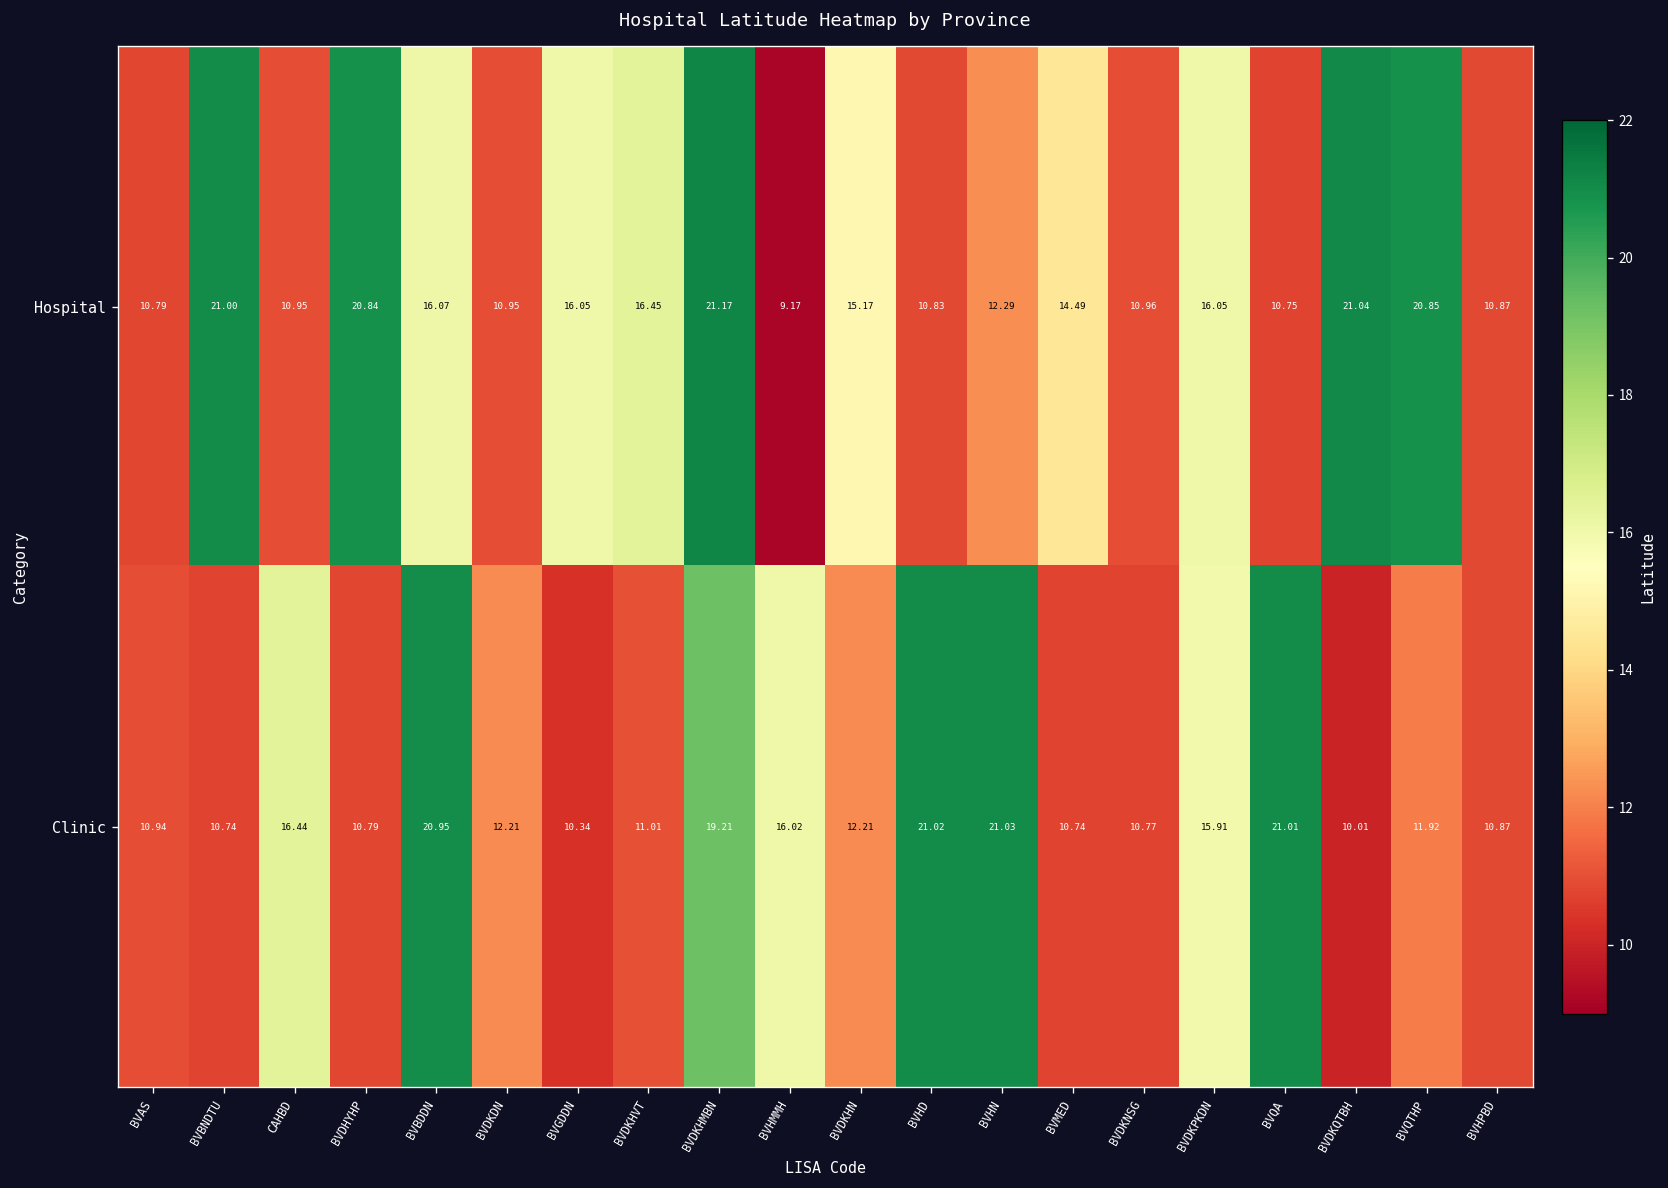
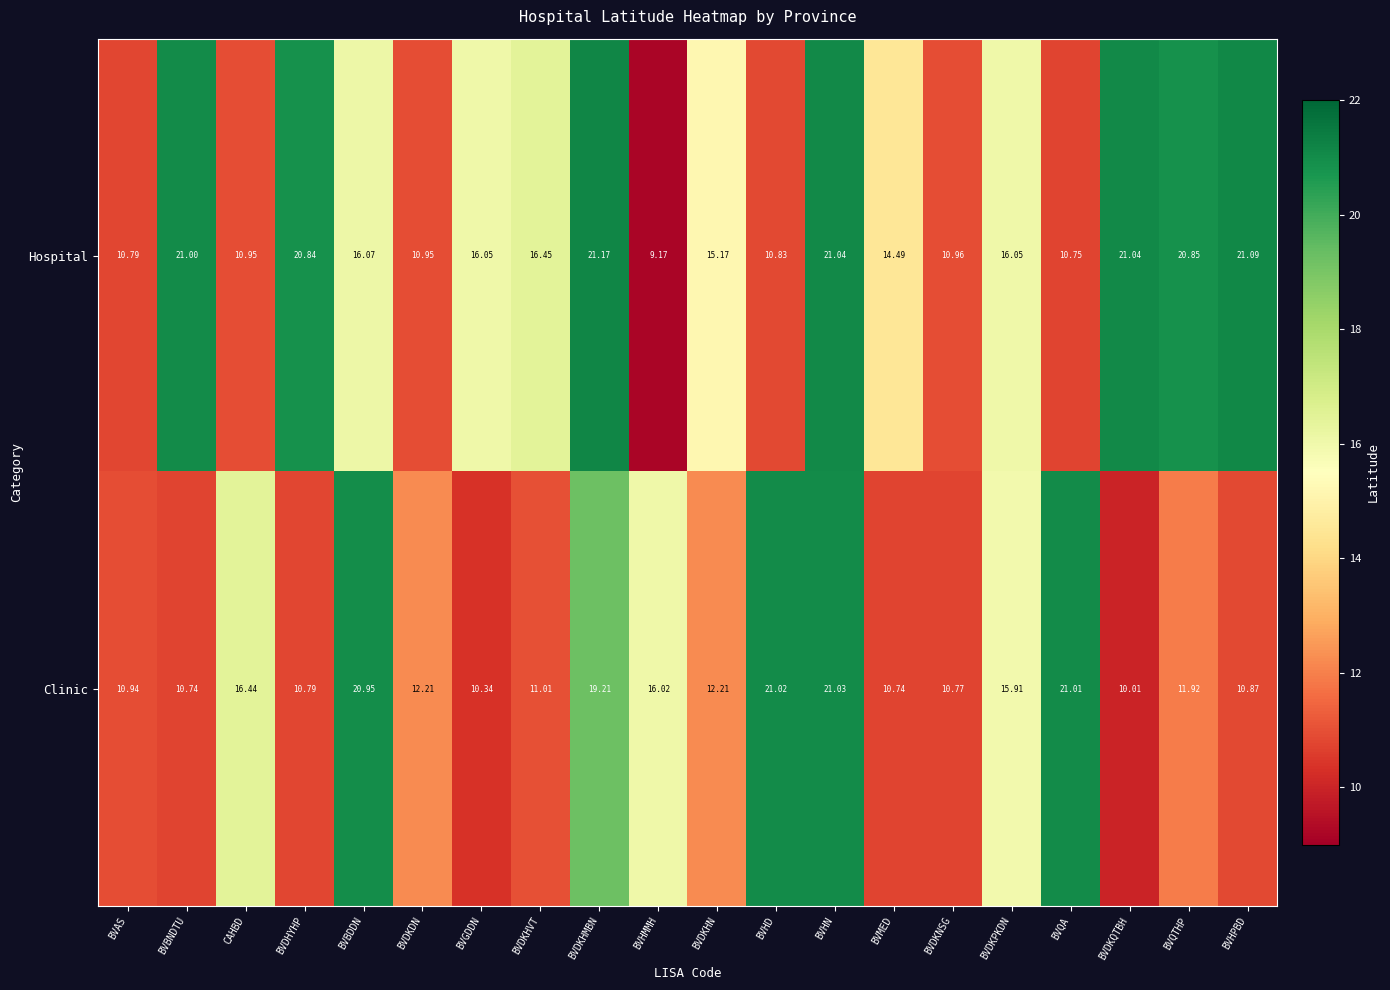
  {
    "Hospital": {
      "BVAS": 10.79,
      "BVBNDTU": 21.00,
      "CAHBD": 10.95,
      "BVDHYHP": 20.84,
      "BVBDDN": 16.07,
      "BVDKDN": 10.95,
      "BVGDDN": 16.05,
      "BVDKHVT": 16.45,
      "BVDKHMBN": 21.17,
      "BVHMMH": 9.17,
      "BVDKHN": 15.17,
      "BVHD": 10.83,
-     "BVHN": 12.29,
+     "BVHN": 21.04,
      "BVMED": 14.49,
      "BVDKNSG": 10.96,
      "BVDKPKDN": 16.05,
      "BVQA": 10.75,
      "BVDKQTBH": 21.04,
      "BVQTHP": 20.85,
-     "BVHPBD": 10.87
+     "BVHPBD": 21.09
    },
    "Clinic": {
      "BVAS": 10.94,
      "BVBNDTU": 10.74,
      "CAHBD": 16.44,
      "BVDHYHP": 10.79,
      "BVBDDN": 20.95,
      "BVDKDN": 12.21,
      "BVGDDN": 10.34,
      "BVDKHVT": 11.01,
      "BVDKHMBN": 19.21,
      "BVHMMH": 16.02,
      "BVDKHN": 12.21,
      "BVHD": 21.02,
      "BVHN": 21.03,
      "BVMED": 10.74,
      "BVDKNSG": 10.77,
      "BVDKPKDN": 15.91,
      "BVQA": 21.01,
      "BVDKQTBH": 10.01,
      "BVQTHP": 11.92,
      "BVHPBD": 10.87
    }
  }
